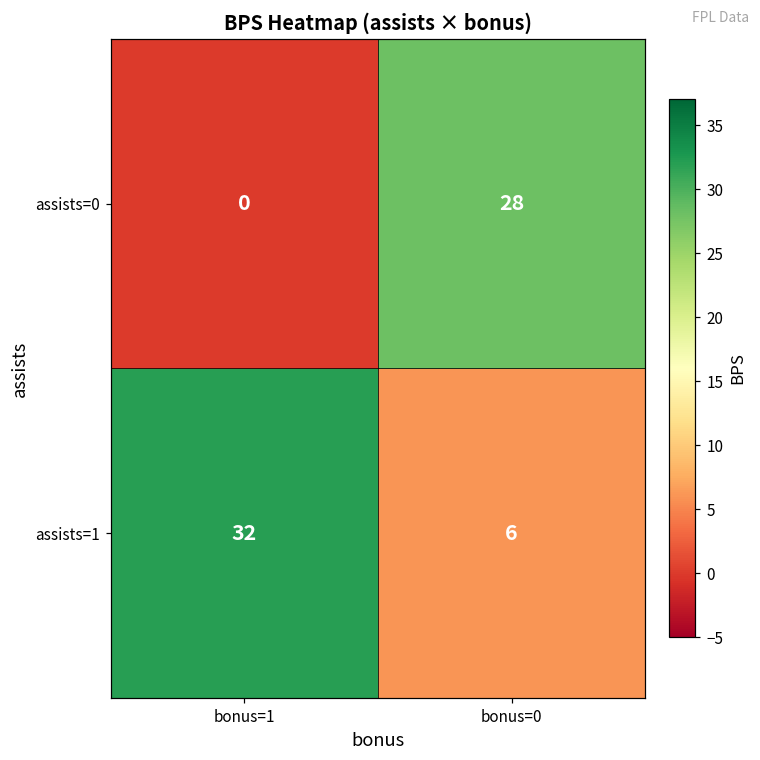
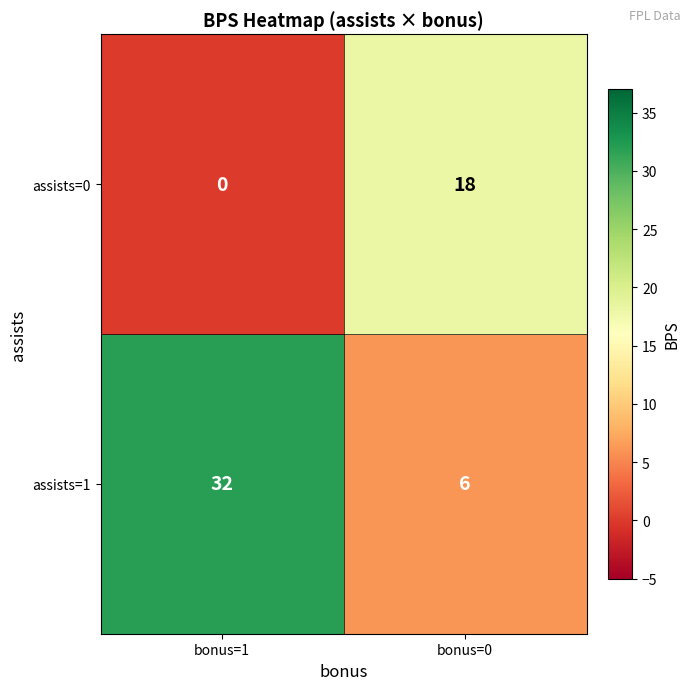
  {
    "assists=0": {
      "bonus=1": 0,
-     "bonus=0": 28
+     "bonus=0": 18
    },
    "assists=1": {
      "bonus=1": 32,
      "bonus=0": 6
    }
  }
